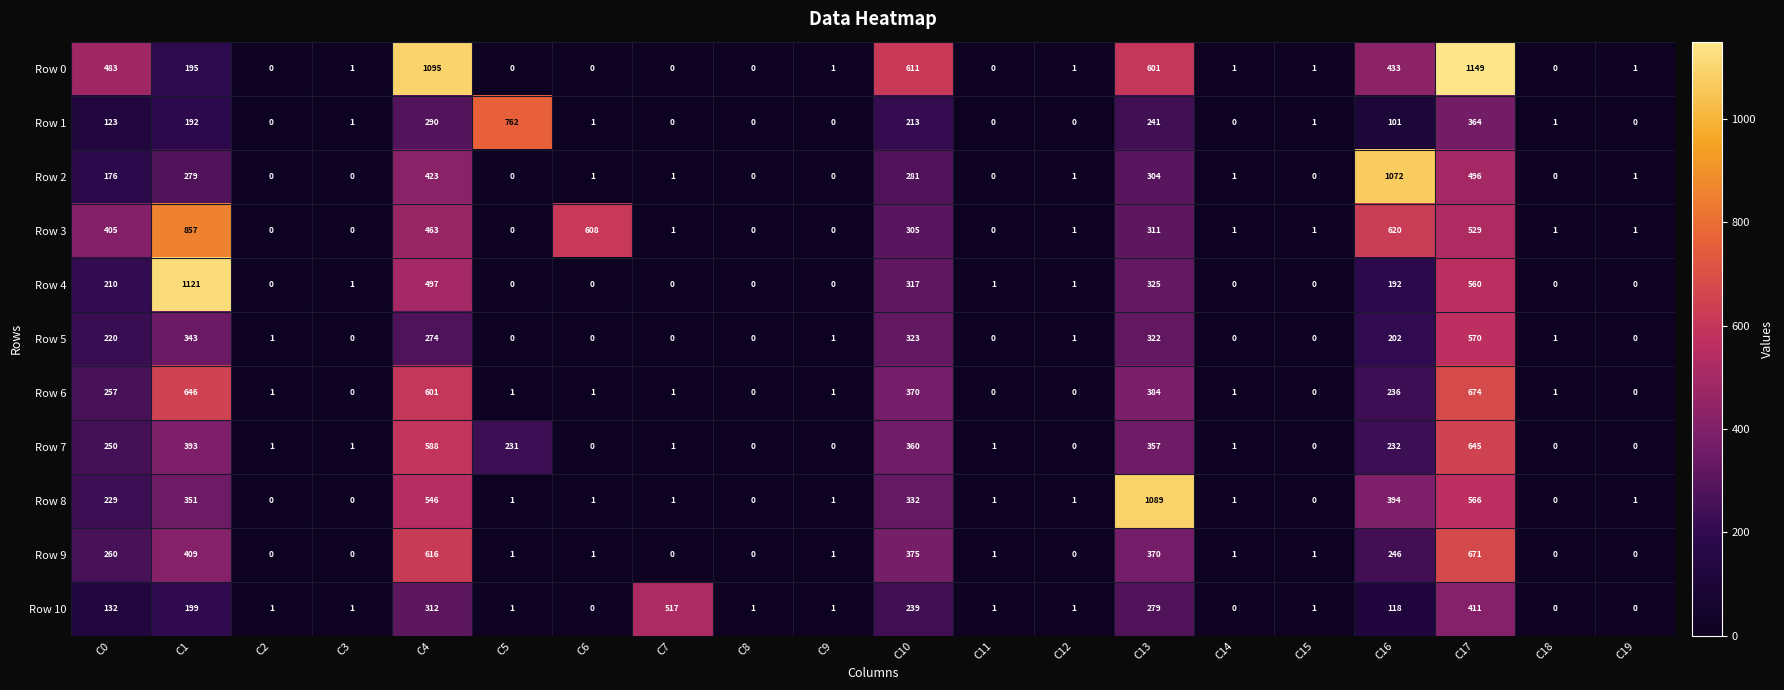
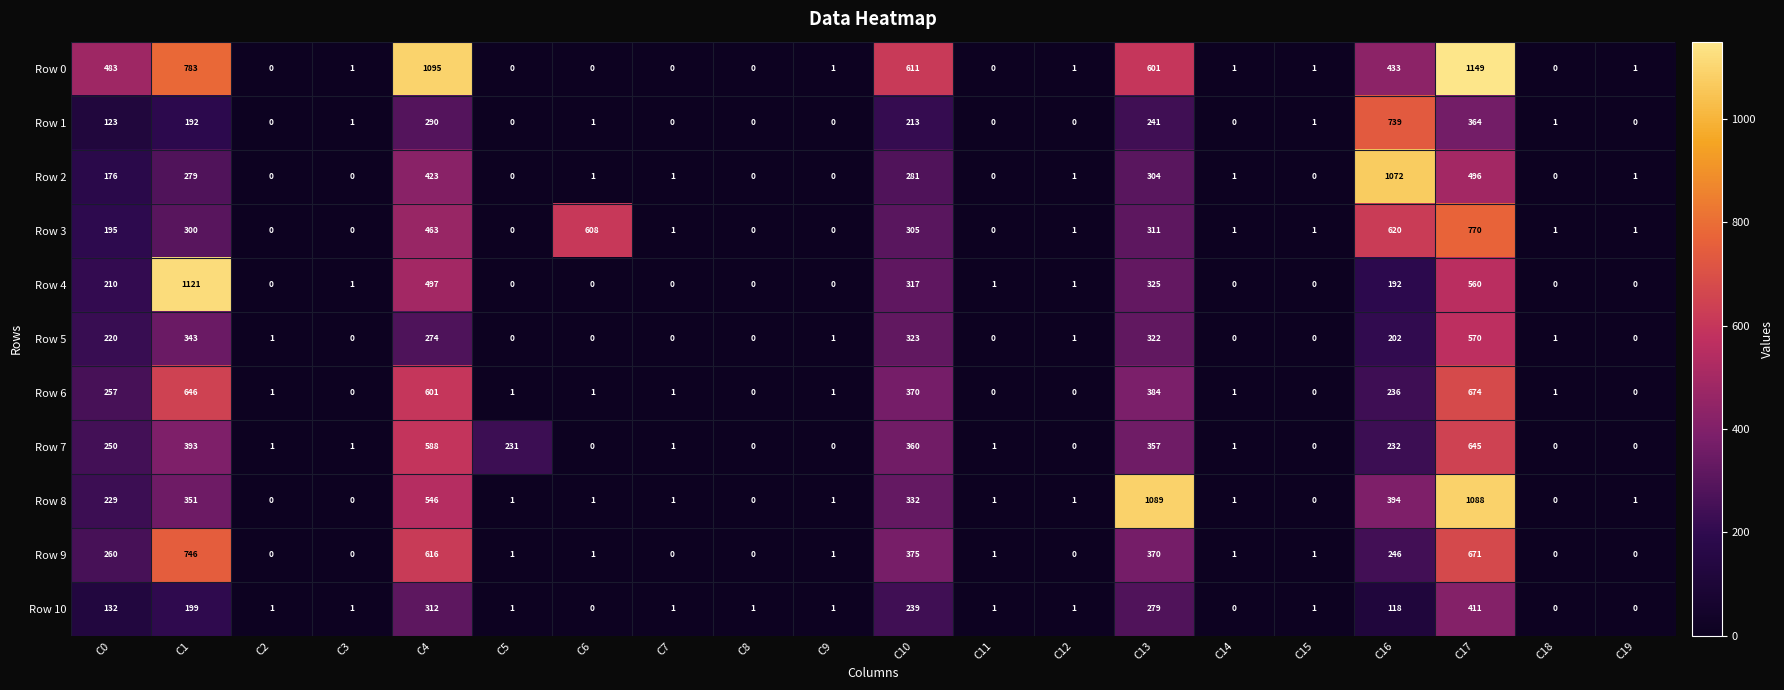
  {
    "Row 0": {
      "C0": 483,
-     "C1": 195,
+     "C1": 783,
      "C2": 0,
      "C3": 1,
      "C4": 1095,
      "C5": 0,
      "C6": 0,
      "C7": 0,
      "C8": 0,
      "C9": 1,
      "C10": 611,
      "C11": 0,
      "C12": 1,
      "C13": 601,
      "C14": 1,
      "C15": 1,
      "C16": 433,
      "C17": 1149,
      "C18": 0,
      "C19": 1
    },
    "Row 1": {
      "C0": 123,
      "C1": 192,
      "C2": 0,
      "C3": 1,
      "C4": 290,
-     "C5": 762,
+     "C5": 0,
      "C6": 1,
      "C7": 0,
      "C8": 0,
      "C9": 0,
      "C10": 213,
      "C11": 0,
      "C12": 0,
      "C13": 241,
      "C14": 0,
      "C15": 1,
-     "C16": 101,
+     "C16": 739,
      "C17": 364,
      "C18": 1,
      "C19": 0
    },
    "Row 3": {
-     "C0": 405,
-     "C1": 857,
+     "C0": 195,
+     "C1": 300,
      "C2": 0,
      "C3": 0,
      "C4": 463,
      "C5": 0,
      "C6": 608,
      "C7": 1,
      "C8": 0,
      "C9": 0,
      "C10": 305,
      "C11": 0,
      "C12": 1,
      "C13": 311,
      "C14": 1,
      "C15": 1,
      "C16": 620,
-     "C17": 529,
+     "C17": 770,
      "C18": 1,
      "C19": 1
    },
    "Row 8": {
      "C0": 229,
      "C1": 351,
      "C2": 0,
      "C3": 0,
      "C4": 546,
      "C5": 1,
      "C6": 1,
      "C7": 1,
      "C8": 0,
      "C9": 1,
      "C10": 332,
      "C11": 1,
      "C12": 1,
      "C13": 1089,
      "C14": 1,
      "C15": 0,
      "C16": 394,
-     "C17": 566,
+     "C17": 1088,
      "C18": 0,
      "C19": 1
    },
    "Row 9": {
      "C0": 260,
-     "C1": 409,
+     "C1": 746,
      "C2": 0,
      "C3": 0,
      "C4": 616,
      "C5": 1,
      "C6": 1,
      "C7": 0,
      "C8": 0,
      "C9": 1,
      "C10": 375,
      "C11": 1,
      "C12": 0,
      "C13": 370,
      "C14": 1,
      "C15": 1,
      "C16": 246,
      "C17": 671,
      "C18": 0,
      "C19": 0
    },
    "Row 10": {
      "C0": 132,
      "C1": 199,
      "C2": 1,
      "C3": 1,
      "C4": 312,
      "C5": 1,
      "C6": 0,
-     "C7": 517,
+     "C7": 1,
      "C8": 1,
      "C9": 1,
      "C10": 239,
      "C11": 1,
      "C12": 1,
      "C13": 279,
      "C14": 0,
      "C15": 1,
      "C16": 118,
      "C17": 411,
      "C18": 0,
      "C19": 0
    }
  }
